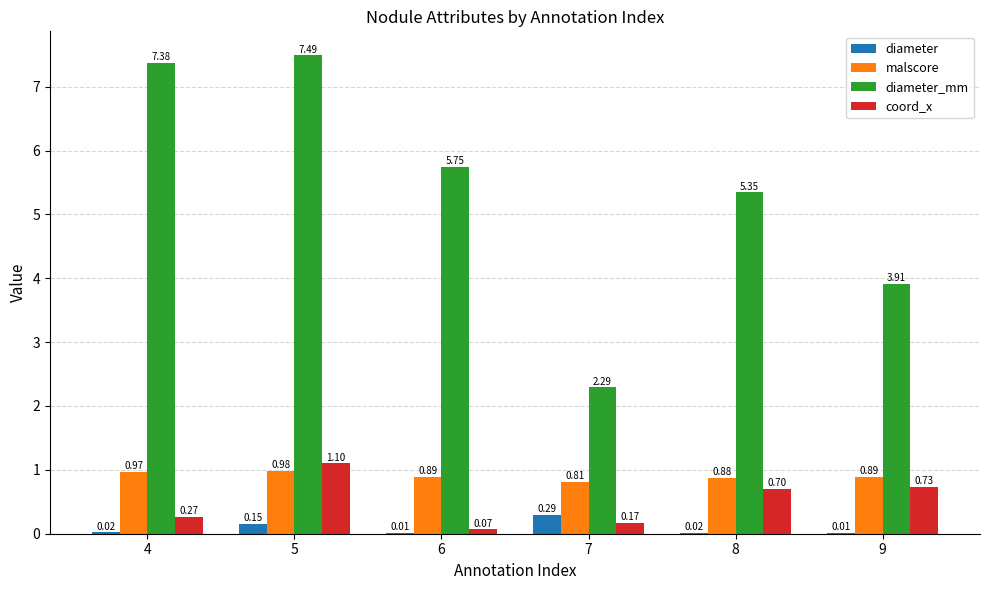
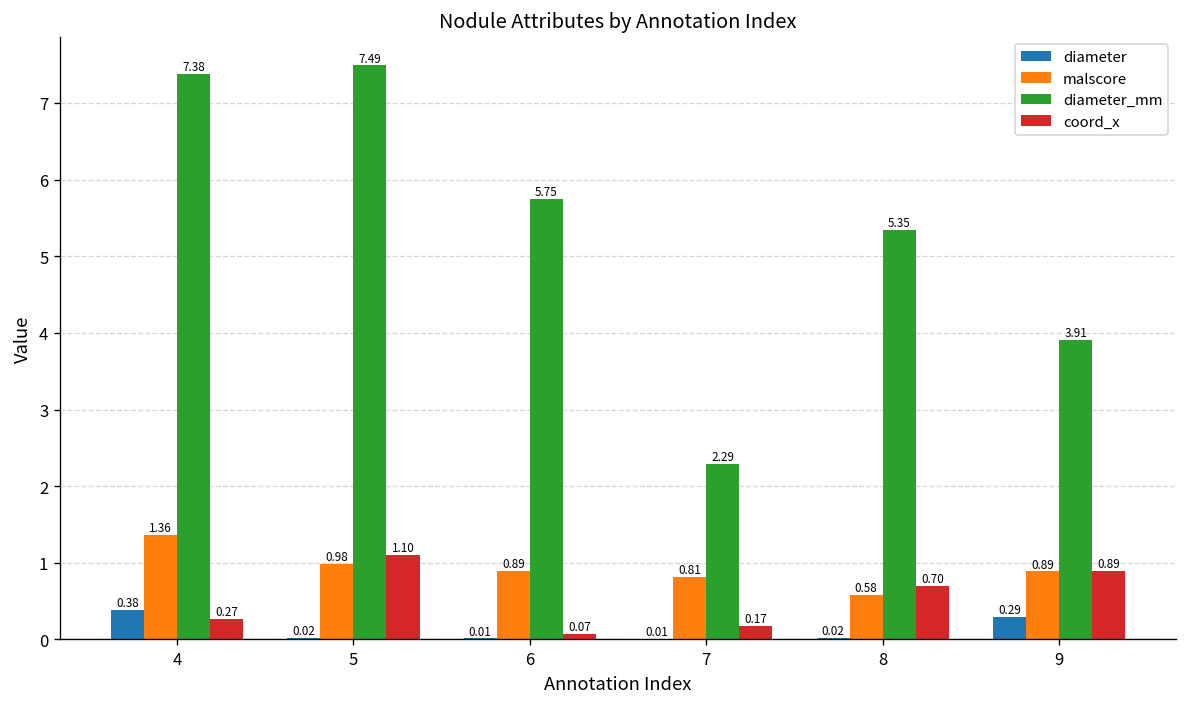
  {
    "diameter": {
-     "4": 0.02,
-     "5": 0.15,
+     "4": 0.38,
+     "5": 0.02,
      "6": 0.01,
-     "7": 0.29,
+     "7": 0.01,
      "8": 0.02,
-     "9": 0.01
+     "9": 0.29
    },
    "malscore": {
-     "4": 0.97,
+     "4": 1.36,
      "5": 0.98,
      "6": 0.89,
      "7": 0.81,
-     "8": 0.88,
+     "8": 0.58,
      "9": 0.89
    },
    "diameter_mm": {
      "4": 7.38,
      "5": 7.49,
      "6": 5.75,
      "7": 2.29,
      "8": 5.35,
      "9": 3.91
    },
    "coord_x": {
      "4": 0.27,
      "5": 1.10,
      "6": 0.07,
      "7": 0.17,
      "8": 0.70,
-     "9": 0.73
+     "9": 0.89
    }
  }
